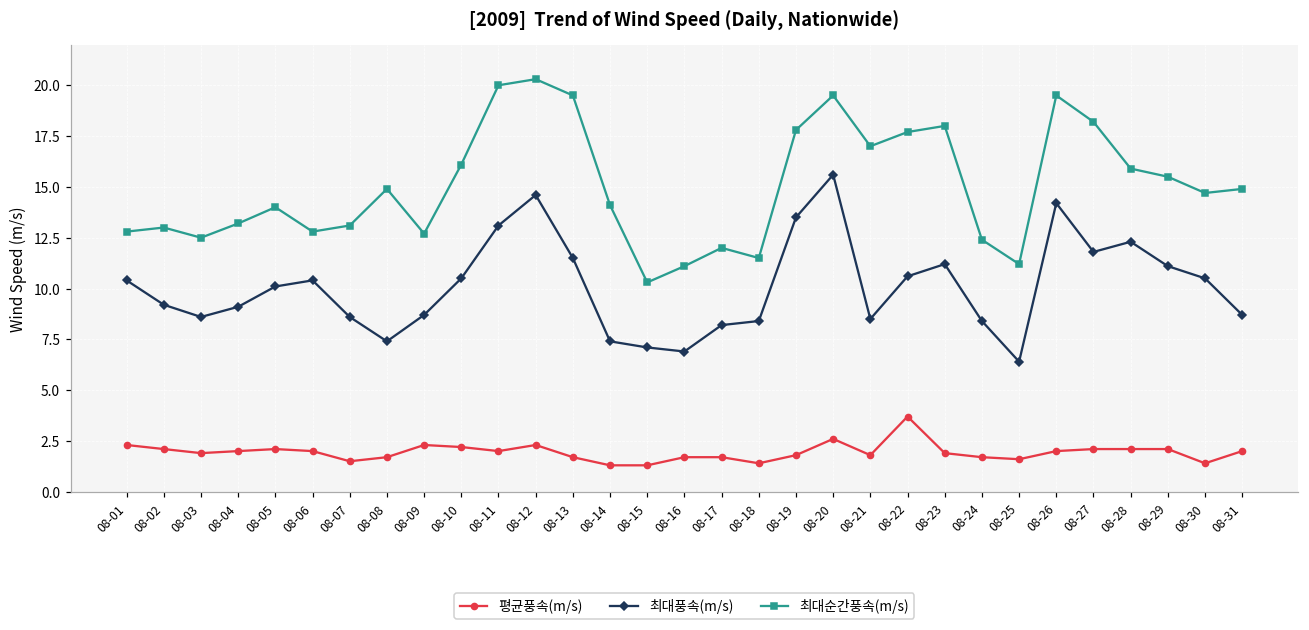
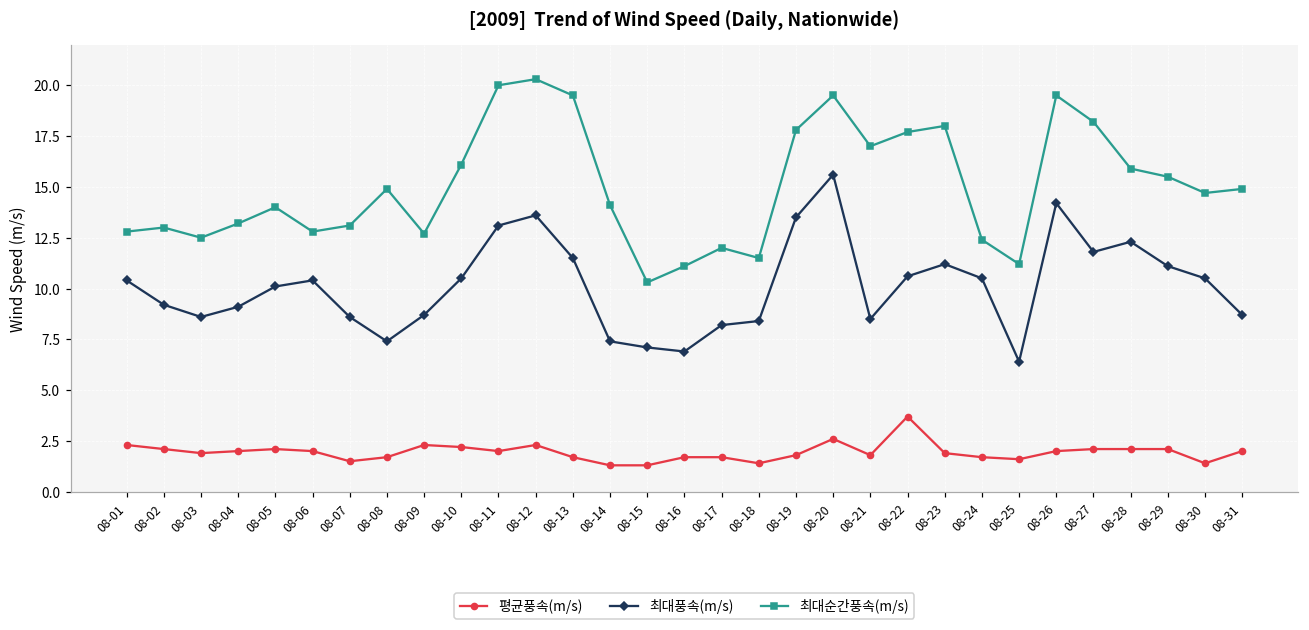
  {
    "평균풍속(m/s)": {
      "08-01": 2.3,
      "08-02": 2.1,
      "08-03": 1.9,
      "08-04": 2.0,
      "08-05": 2.1,
      "08-06": 2.0,
      "08-07": 1.5,
      "08-08": 1.7,
      "08-09": 2.3,
      "08-10": 2.2,
      "08-11": 2.0,
      "08-12": 2.3,
      "08-13": 1.7,
      "08-14": 1.3,
      "08-15": 1.3,
      "08-16": 1.7,
      "08-17": 1.7,
      "08-18": 1.4,
      "08-19": 1.8,
      "08-20": 2.6,
      "08-21": 1.8,
      "08-22": 3.7,
      "08-23": 1.9,
      "08-24": 1.7,
      "08-25": 1.6,
      "08-26": 2.0,
      "08-27": 2.1,
      "08-28": 2.1,
      "08-29": 2.1,
      "08-30": 1.4,
      "08-31": 2.0
    },
    "최대풍속(m/s)": {
      "08-01": 10.4,
      "08-02": 9.2,
      "08-03": 8.6,
      "08-04": 9.1,
      "08-05": 10.1,
      "08-06": 10.4,
      "08-07": 8.6,
      "08-08": 7.4,
      "08-09": 8.7,
      "08-10": 10.5,
      "08-11": 13.1,
-     "08-12": 14.6,
+     "08-12": 13.6,
      "08-13": 11.5,
      "08-14": 7.4,
      "08-15": 7.1,
      "08-16": 6.9,
      "08-17": 8.2,
      "08-18": 8.4,
      "08-19": 13.5,
      "08-20": 15.6,
      "08-21": 8.5,
      "08-22": 10.6,
      "08-23": 11.2,
-     "08-24": 8.4,
+     "08-24": 10.5,
      "08-25": 6.4,
      "08-26": 14.2,
      "08-27": 11.8,
      "08-28": 12.3,
      "08-29": 11.1,
      "08-30": 10.5,
      "08-31": 8.7
    },
    "최대순간풍속(m/s)": {
      "08-01": 12.8,
      "08-02": 13.0,
      "08-03": 12.5,
      "08-04": 13.2,
      "08-05": 14.0,
      "08-06": 12.8,
      "08-07": 13.1,
      "08-08": 14.9,
      "08-09": 12.7,
      "08-10": 16.1,
      "08-11": 20.0,
      "08-12": 20.3,
      "08-13": 19.5,
      "08-14": 14.1,
      "08-15": 10.3,
      "08-16": 11.1,
      "08-17": 12.0,
      "08-18": 11.5,
      "08-19": 17.8,
      "08-20": 19.5,
      "08-21": 17.0,
      "08-22": 17.7,
      "08-23": 18.0,
      "08-24": 12.4,
      "08-25": 11.2,
      "08-26": 19.5,
      "08-27": 18.2,
      "08-28": 15.9,
      "08-29": 15.5,
      "08-30": 14.7,
      "08-31": 14.9
    }
  }
